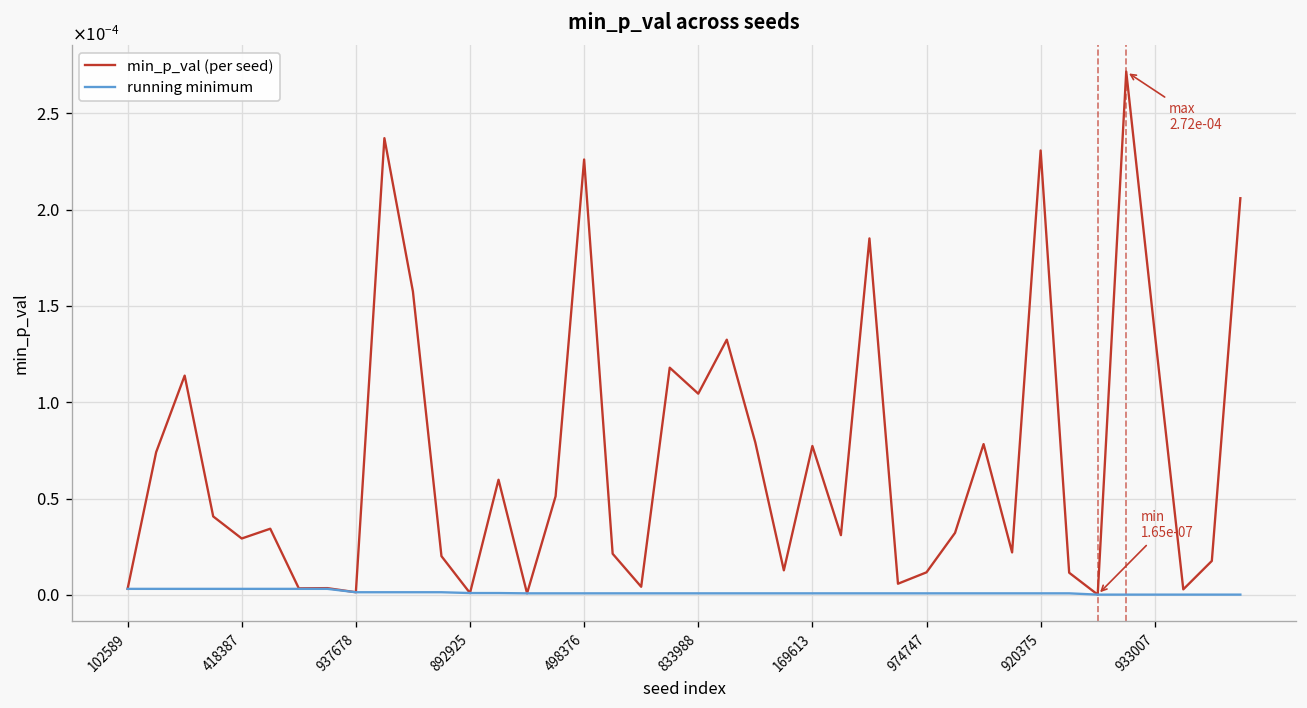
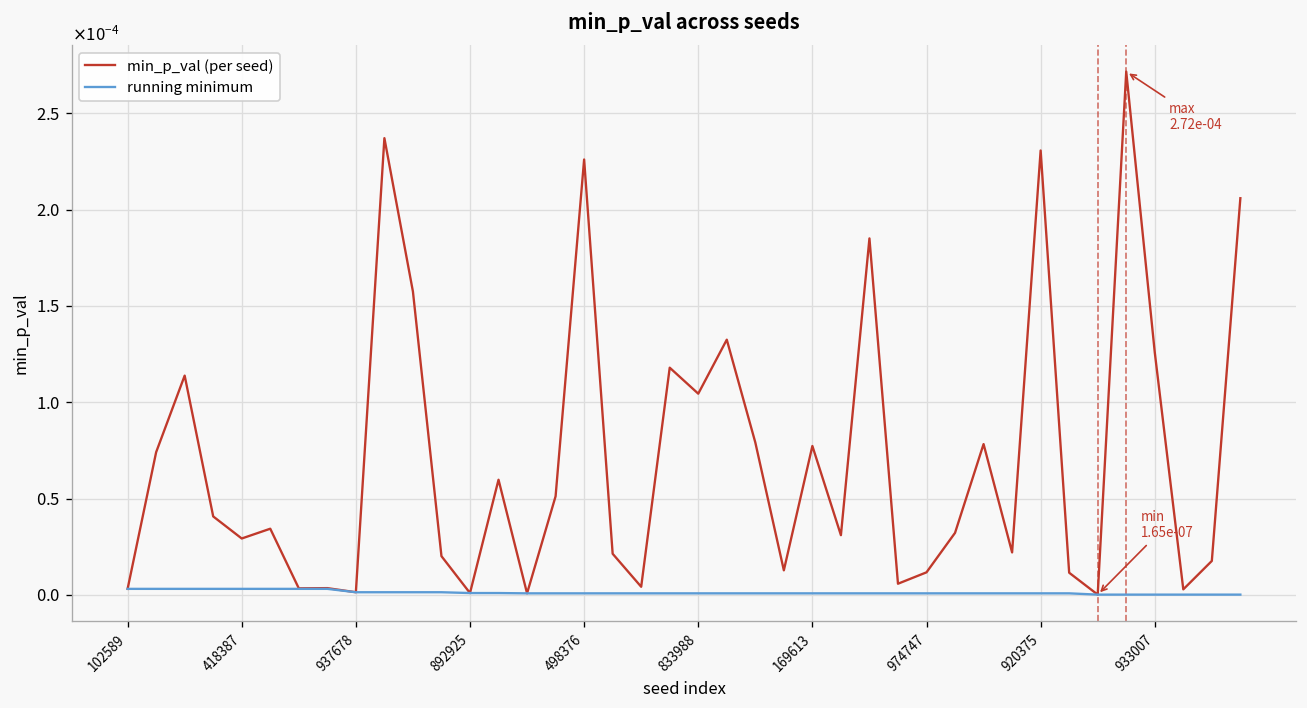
  {
    "min_p_val (per seed)": {
      "418387": 0.000029,
      "498376": 0.000226,
      "833988": 0.000104,
      "169613": 0.000077,
      "974747": 0.000012,
      "920375": 0.000231,
-     "933007": 0.000136
+     "933007": 0.000126
    },
    "running minimum": {
      "418387": 0.000003,
      "498376": 0.000001,
      "833988": 0.000001,
      "169613": 0.000001,
      "974747": 0.000001,
      "920375": 0.000001
    }
  }
